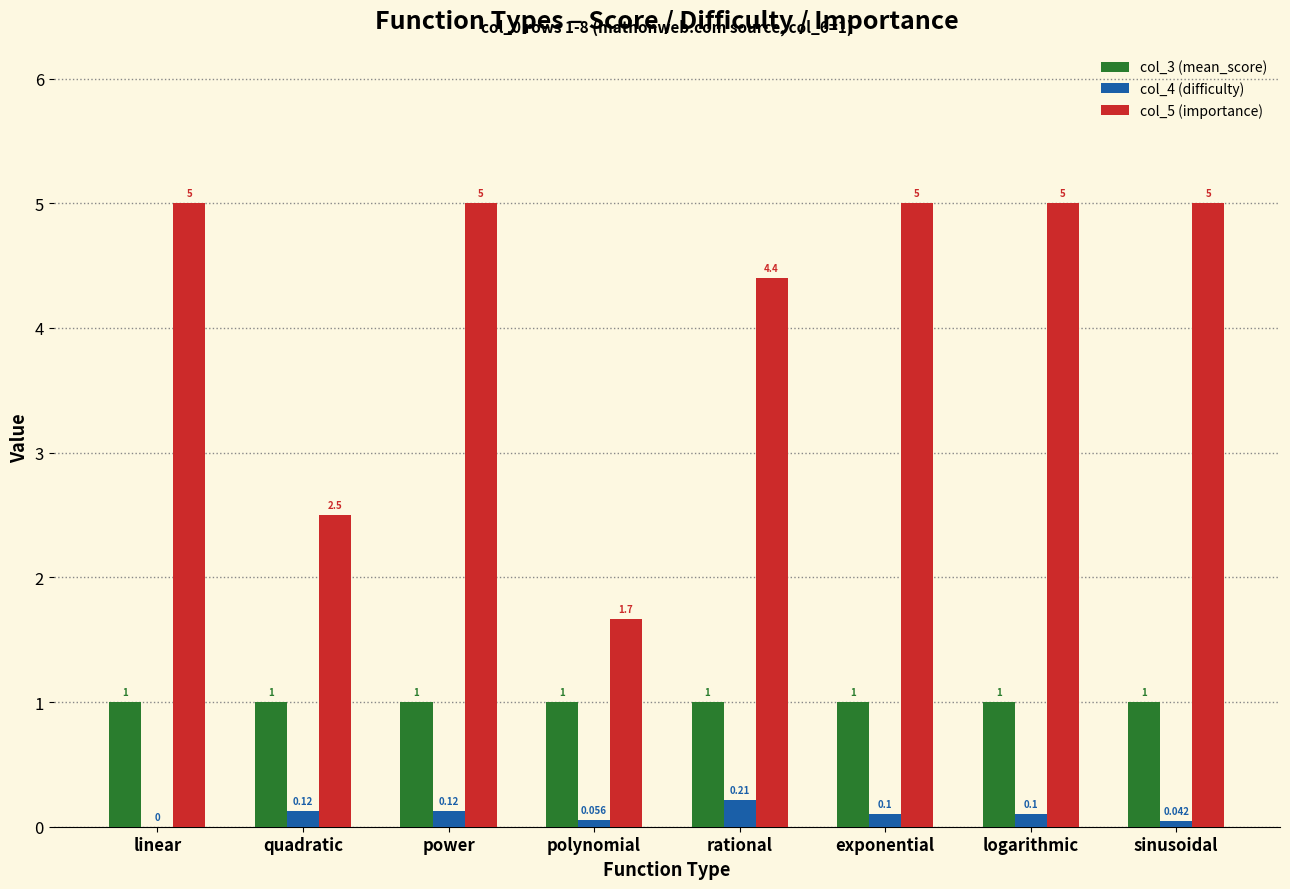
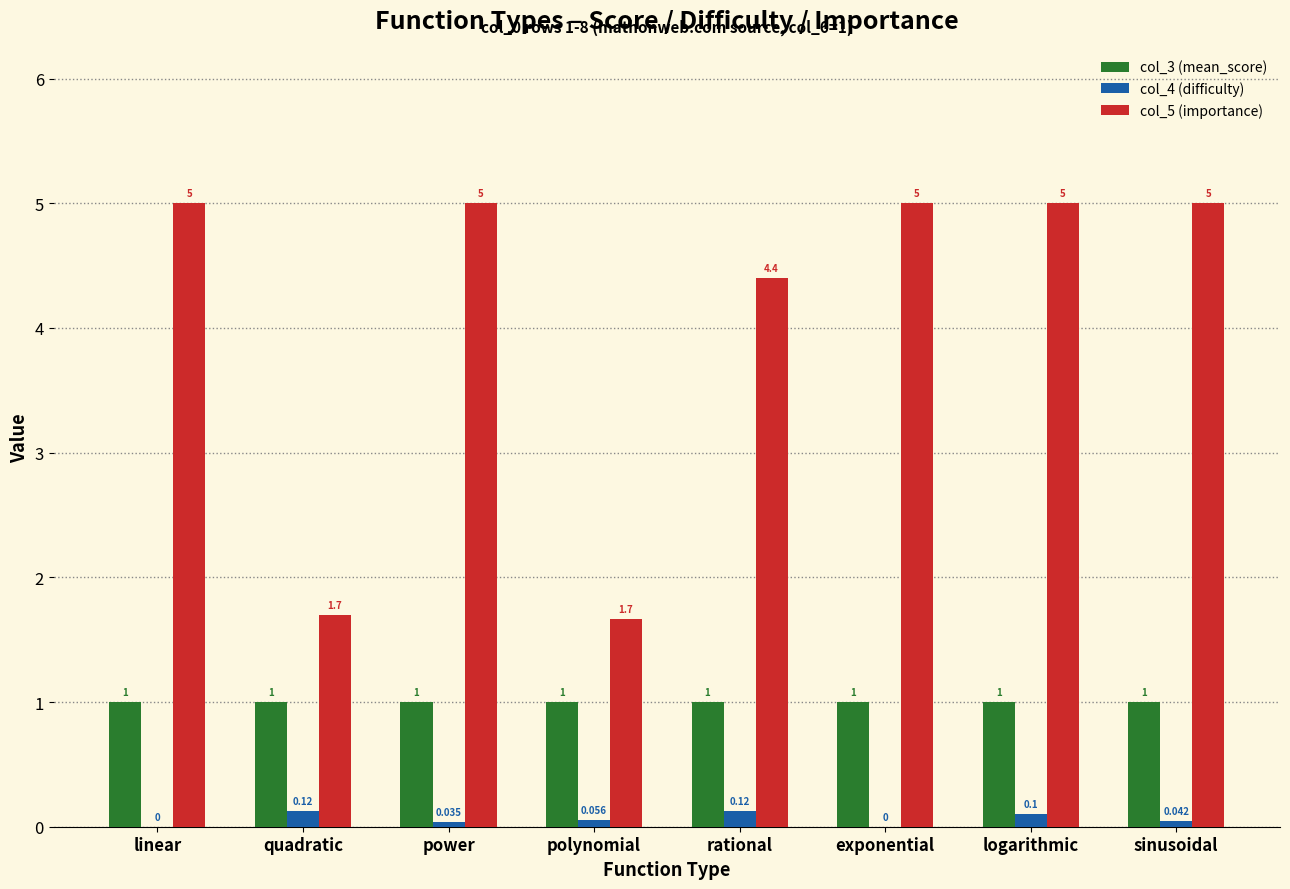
  {
    "col_3 (mean_score)": {
      "linear": 1,
      "quadratic": 1,
      "power": 1,
      "polynomial": 1,
      "rational": 1,
      "exponential": 1,
      "logarithmic": 1,
      "sinusoidal": 1
    },
    "col_4 (difficulty)": {
      "linear": 0,
      "quadratic": 0.12,
-     "power": 0.12,
+     "power": 0.035,
      "polynomial": 0.056,
-     "rational": 0.21,
-     "exponential": 0.1,
+     "rational": 0.12,
+     "exponential": 0,
      "logarithmic": 0.1,
      "sinusoidal": 0.042
    },
    "col_5 (importance)": {
      "linear": 5,
-     "quadratic": 2.5,
+     "quadratic": 1.7,
      "power": 5,
      "polynomial": 1.7,
      "rational": 4.4,
      "exponential": 5,
      "logarithmic": 5,
      "sinusoidal": 5
    }
  }
